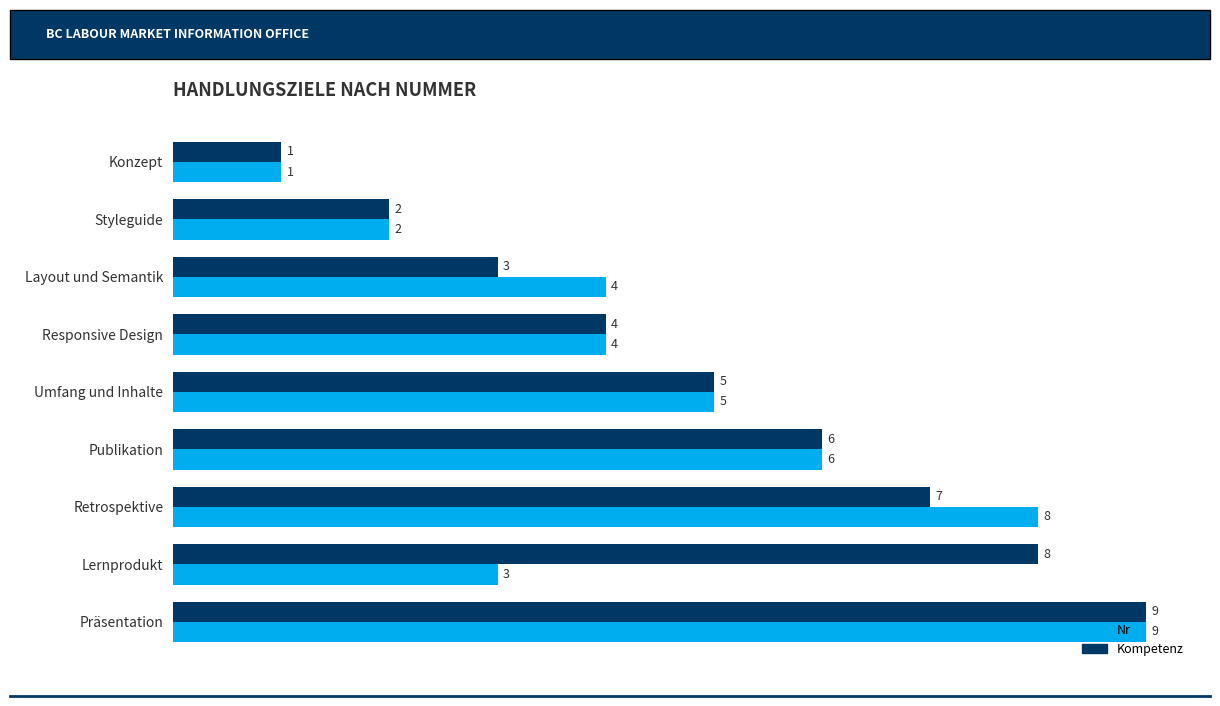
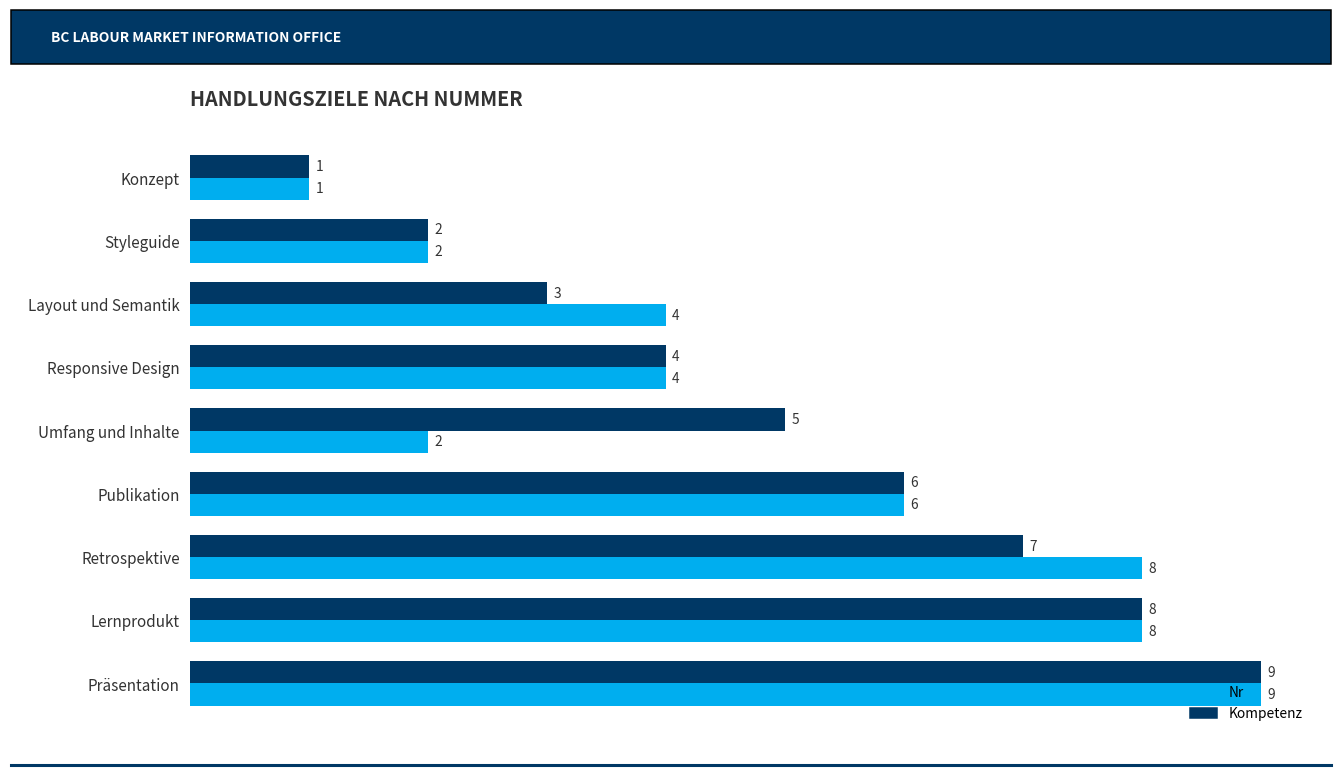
  {
    "Nr": {
      "Konzept": 1,
      "Styleguide": 2,
      "Layout und Semantik": 4,
      "Responsive Design": 4,
-     "Umfang und Inhalte": 5,
+     "Umfang und Inhalte": 2,
      "Publikation": 6,
      "Retrospektive": 8,
-     "Lernprodukt": 3,
+     "Lernprodukt": 8,
      "Präsentation": 9
    },
    "Kompetenz": {
      "Konzept": 1,
      "Styleguide": 2,
      "Layout und Semantik": 3,
      "Responsive Design": 4,
      "Umfang und Inhalte": 5,
      "Publikation": 6,
      "Retrospektive": 7,
      "Lernprodukt": 8,
      "Präsentation": 9
    }
  }
